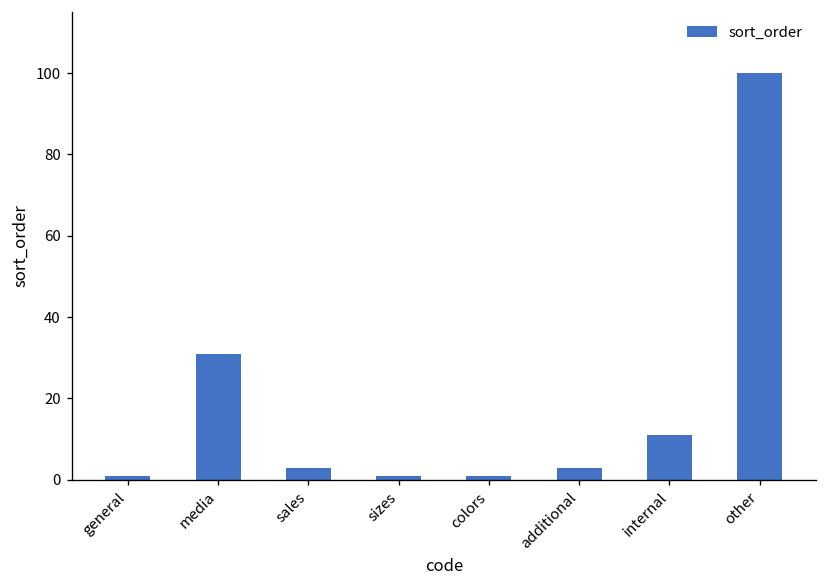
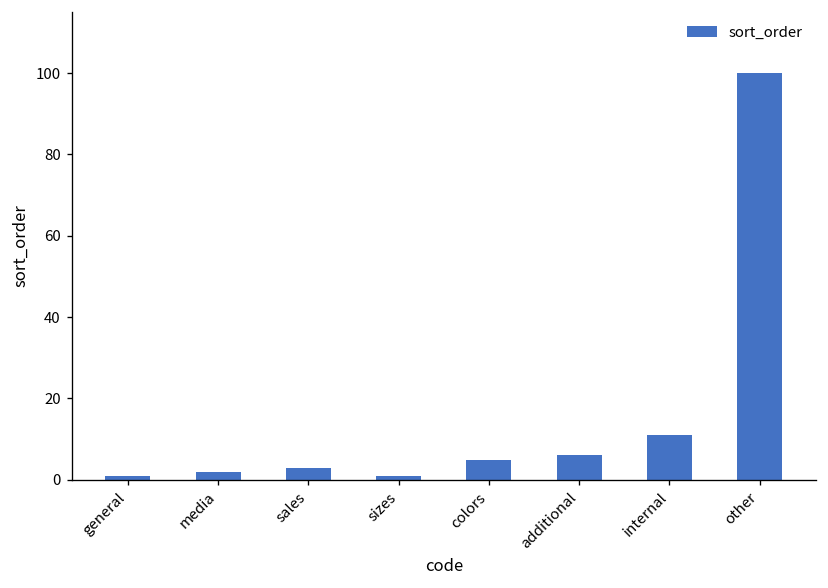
  {
    "general": 1,
-   "media": 31,
+   "media": 2,
    "sales": 3,
    "sizes": 1,
-   "colors": 1,
-   "additional": 3,
+   "colors": 5,
+   "additional": 6,
    "internal": 11,
    "other": 100
  }
